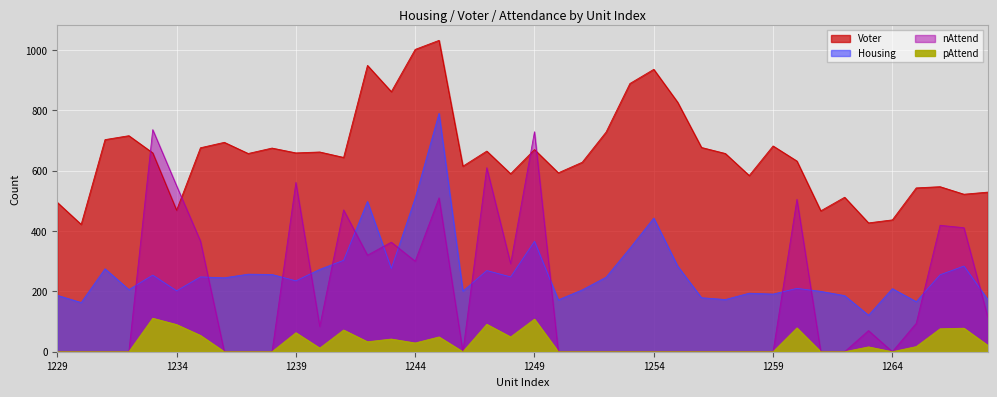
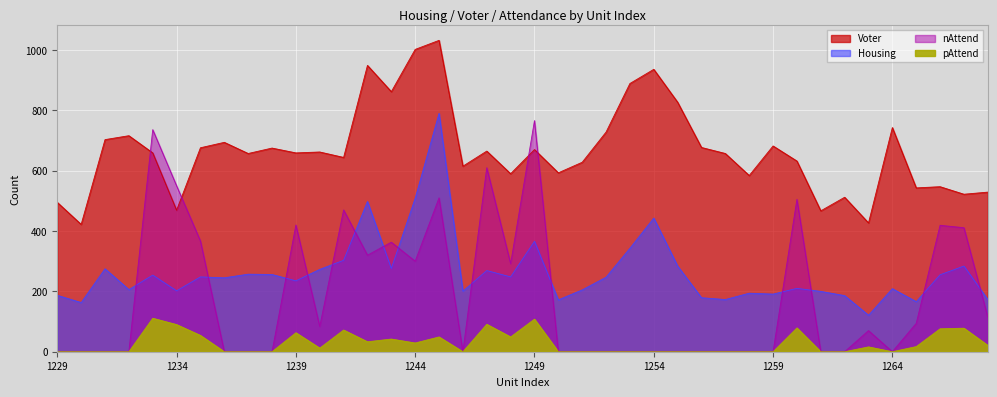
  {
    "Voter": {
      "1229": 500,
      "1234": 470,
      "1239": 660,
      "1244": 1000,
      "1249": 670,
      "1254": 940,
      "1259": 680,
-     "1264": 440
+     "1264": 740
    },
    "Housing": {
      "1229": 190,
      "1234": 200,
      "1239": 240,
      "1244": 510,
      "1249": 370,
      "1254": 440,
      "1259": 190,
      "1264": 210
    },
    "nAttend": {
      "1234": 550,
-     "1239": 560,
+     "1239": 420,
      "1244": 300,
-     "1249": 730
+     "1249": 770
    },
    "pAttend": {
      "1234": 90,
      "1239": 60,
      "1244": 30,
      "1249": 110
    }
  }
